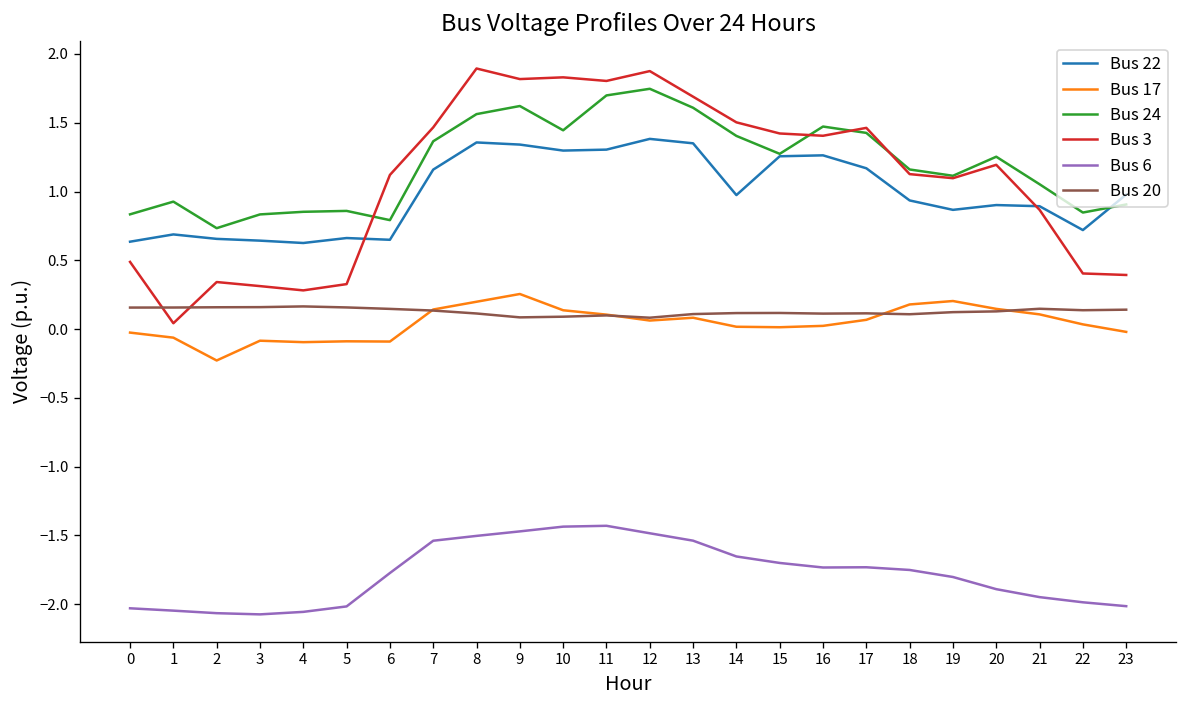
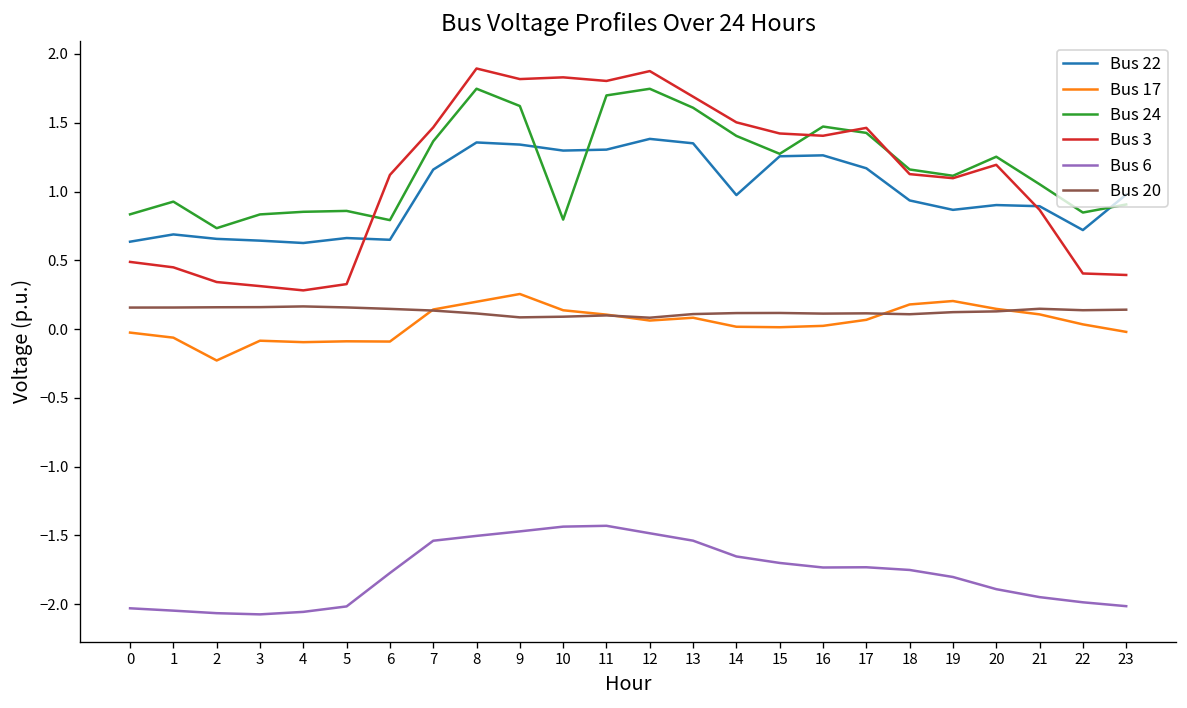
  {
    "Bus 22": {
      "0": 0.64,
      "1": 0.69,
      "2": 0.66,
      "3": 0.64,
      "4": 0.63,
      "5": 0.66,
      "6": 0.65,
      "7": 1.16,
      "8": 1.36,
      "9": 1.34,
      "10": 1.30,
      "11": 1.30,
      "12": 1.38,
      "13": 1.35,
      "14": 0.97,
      "16": 1.26,
      "17": 1.17,
      "18": 0.94,
      "19": 0.87,
      "20": 0.90,
      "21": 0.89,
      "22": 0.72
    },
    "Bus 17": {
      "0": -0.03,
      "1": -0.06,
      "2": -0.23,
      "3": -0.08,
      "4": -0.10,
      "5": -0.09,
      "6": -0.09,
      "8": 0.20,
      "9": 0.26,
      "10": 0.14,
      "13": 0.08,
      "14": 0.02,
      "15": 0.01,
      "16": 0.02,
      "17": 0.07,
      "18": 0.18,
      "19": 0.20,
      "21": 0.11,
      "22": 0.03,
      "23": -0.02
    },
    "Bus 24": {
      "0": 0.83,
      "1": 0.93,
      "2": 0.73,
      "3": 0.83,
      "4": 0.85,
      "5": 0.86,
      "6": 0.79,
      "7": 1.37,
-     "8": 1.56,
+     "8": 1.75,
      "9": 1.62,
-     "10": 1.45,
+     "10": 0.80,
      "11": 1.70,
      "12": 1.75,
      "13": 1.61,
      "14": 1.40,
      "16": 1.47,
      "17": 1.43,
      "18": 1.16,
      "20": 1.25,
      "21": 1.05,
      "22": 0.85
    },
    "Bus 3": {
      "0": 0.49,
-     "1": 0.04,
+     "1": 0.45,
      "2": 0.34,
      "3": 0.31,
      "4": 0.28,
      "5": 0.33,
      "6": 1.12,
      "7": 1.47,
      "8": 1.89,
      "9": 1.82,
      "10": 1.83,
      "11": 1.80,
      "12": 1.88,
      "13": 1.69,
      "14": 1.50,
      "15": 1.42,
      "16": 1.41,
      "17": 1.46,
      "18": 1.13,
      "20": 1.19,
      "21": 0.87,
      "22": 0.40,
      "23": 0.39
    },
    "Bus 6": {
      "0": -2.03,
      "1": -2.05,
      "2": -2.07,
      "3": -2.07,
      "4": -2.06,
      "5": -2.02,
      "6": -1.77,
      "7": -1.54,
      "8": -1.50,
      "9": -1.47,
      "10": -1.44,
      "11": -1.43,
      "12": -1.48,
      "13": -1.54,
      "14": -1.65,
      "15": -1.70,
      "16": -1.73,
      "17": -1.73,
      "18": -1.75,
      "19": -1.80,
      "20": -1.89,
      "21": -1.95,
      "22": -1.99,
      "23": -2.01
    },
    "Bus 20": {
      "0": 0.16,
      "1": 0.16,
      "2": 0.16,
      "3": 0.16,
      "4": 0.16,
      "5": 0.16,
      "6": 0.15,
      "8": 0.11,
      "9": 0.09,
      "10": 0.09,
      "13": 0.11,
      "14": 0.12,
      "15": 0.12,
      "16": 0.11,
      "17": 0.11,
      "18": 0.11,
      "19": 0.12,
      "21": 0.15,
      "22": 0.14,
      "23": 0.14
    }
  }
